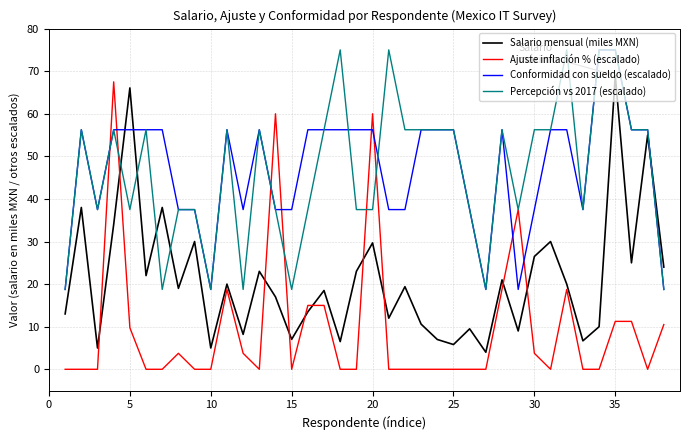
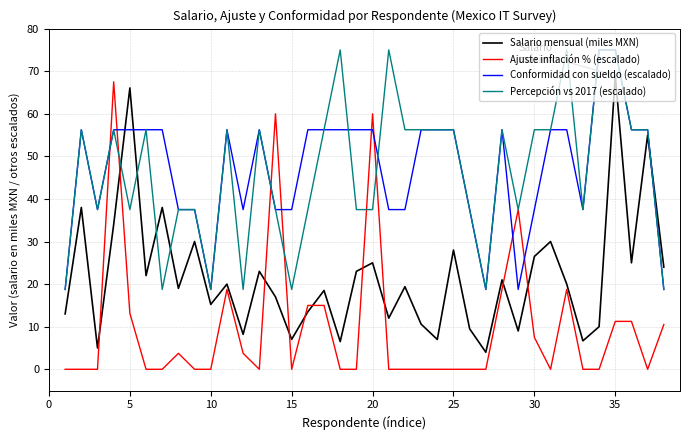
  {
    "Salario mensual (miles MXN)": {
      "5": 66,
-     "10": 5,
+     "10": 15,
      "15": 7,
-     "20": 30,
-     "25": 6,
+     "20": 25,
+     "25": 28,
      "30": 26
    },
    "Ajuste inflación % (escalado)": {
-     "5": 10,
+     "5": 13,
      "10": 0,
      "15": 0,
      "20": 60,
      "25": 0,
-     "30": 4,
+     "30": 8,
      "35": 11
    },
    "Conformidad con sueldo (escalado)": {
      "5": 56,
      "15": 38,
      "20": 56,
      "30": 38
    },
    "Percepción vs 2017 (escalado)": {
      "5": 38,
      "15": 19,
      "20": 38,
      "30": 56
    }
  }
